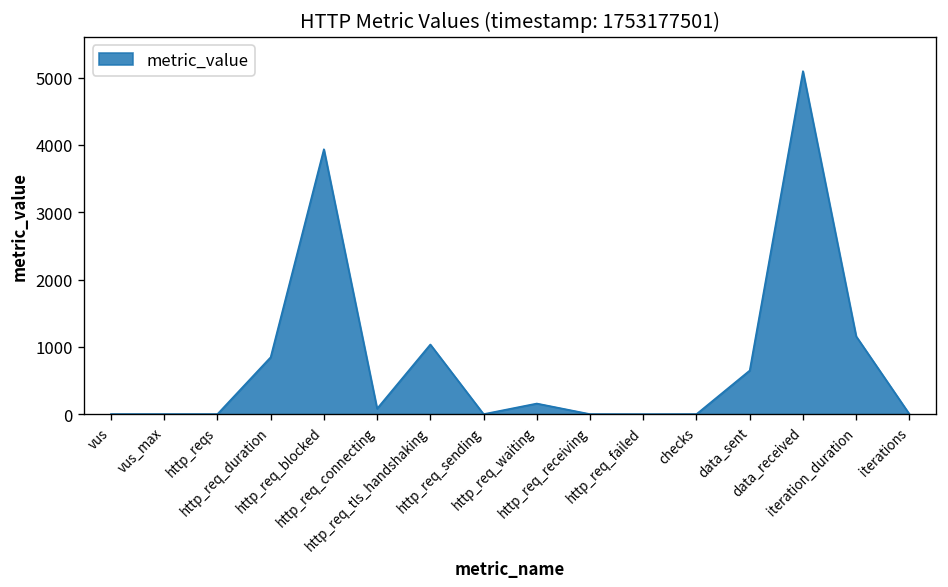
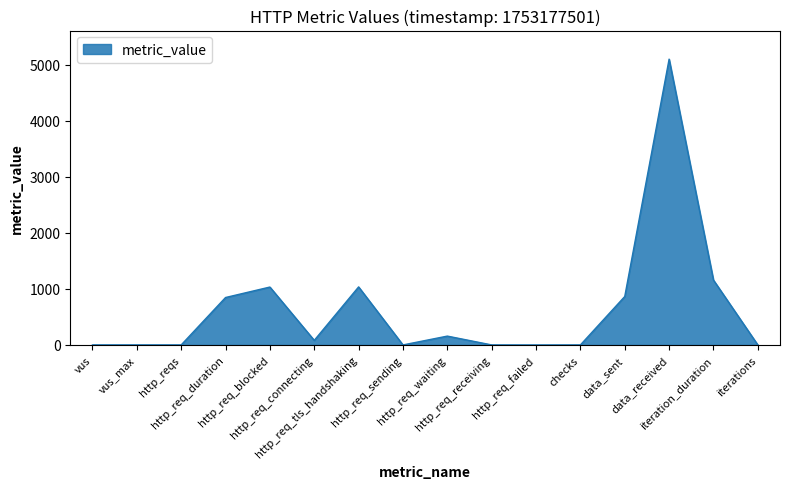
  {
    "vus": 0,
    "vus_max": 0,
    "http_reqs": 0,
    "http_req_duration": 800,
-   "http_req_blocked": 3900,
+   "http_req_blocked": 1000,
    "http_req_connecting": 100,
    "http_req_tls_handshaking": 1000,
    "http_req_sending": 0,
    "http_req_waiting": 200,
    "http_req_receiving": 0,
    "http_req_failed": 0,
    "checks": 0,
-   "data_sent": 600,
+   "data_sent": 900,
    "data_received": 5100,
    "iteration_duration": 1200,
    "iterations": 0
  }
